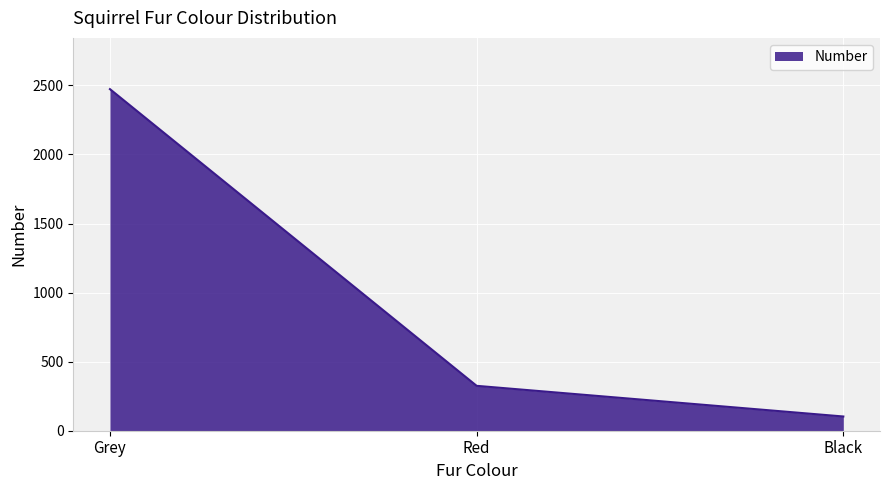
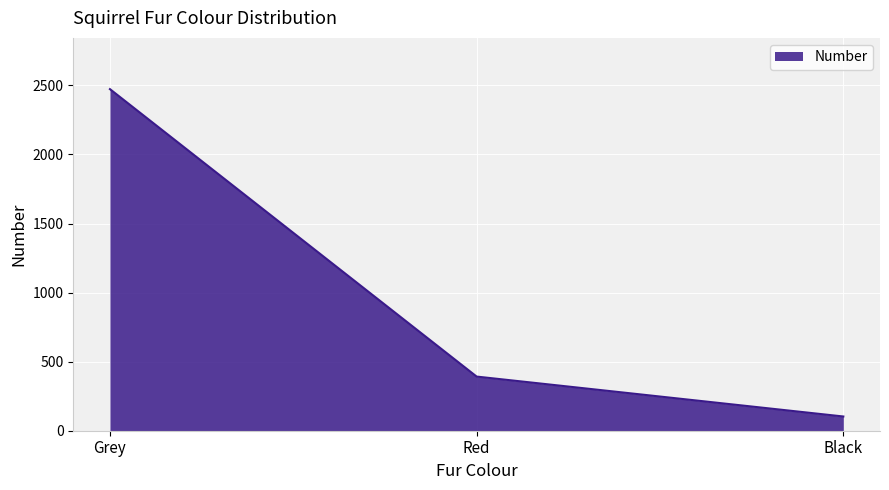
  {
    "Grey": 2470,
-   "Red": 330,
+   "Red": 390,
    "Black": 100
  }
